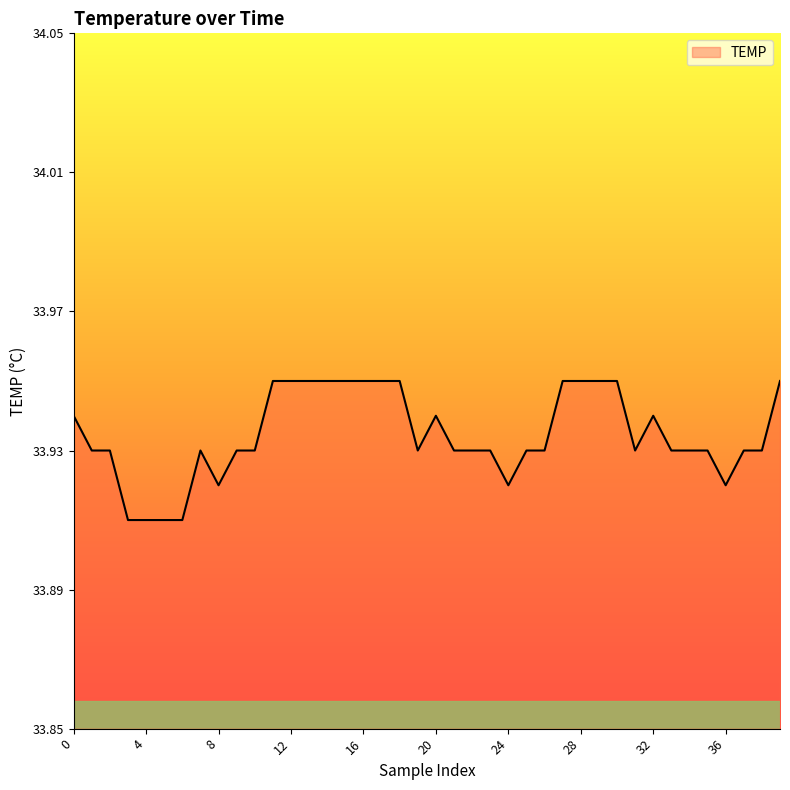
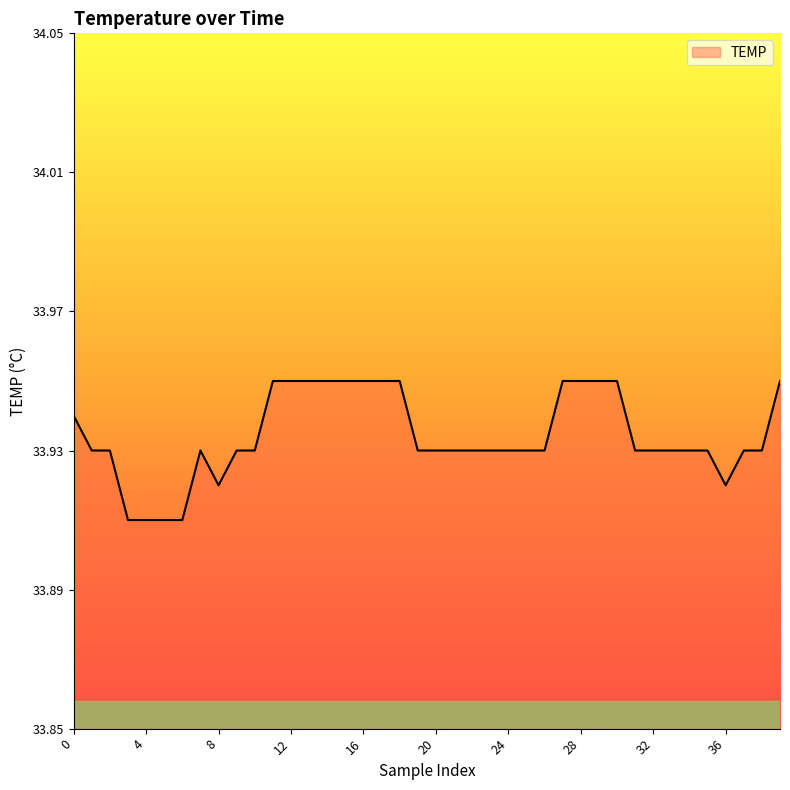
  {
    "0": 33.94,
    "4": 33.91,
    "8": 33.92,
    "12": 33.95,
    "16": 33.95,
-   "20": 33.94,
-   "24": 33.92,
+   "20": 33.93,
+   "24": 33.93,
    "28": 33.95,
-   "32": 33.94,
+   "32": 33.93,
    "36": 33.92
  }
